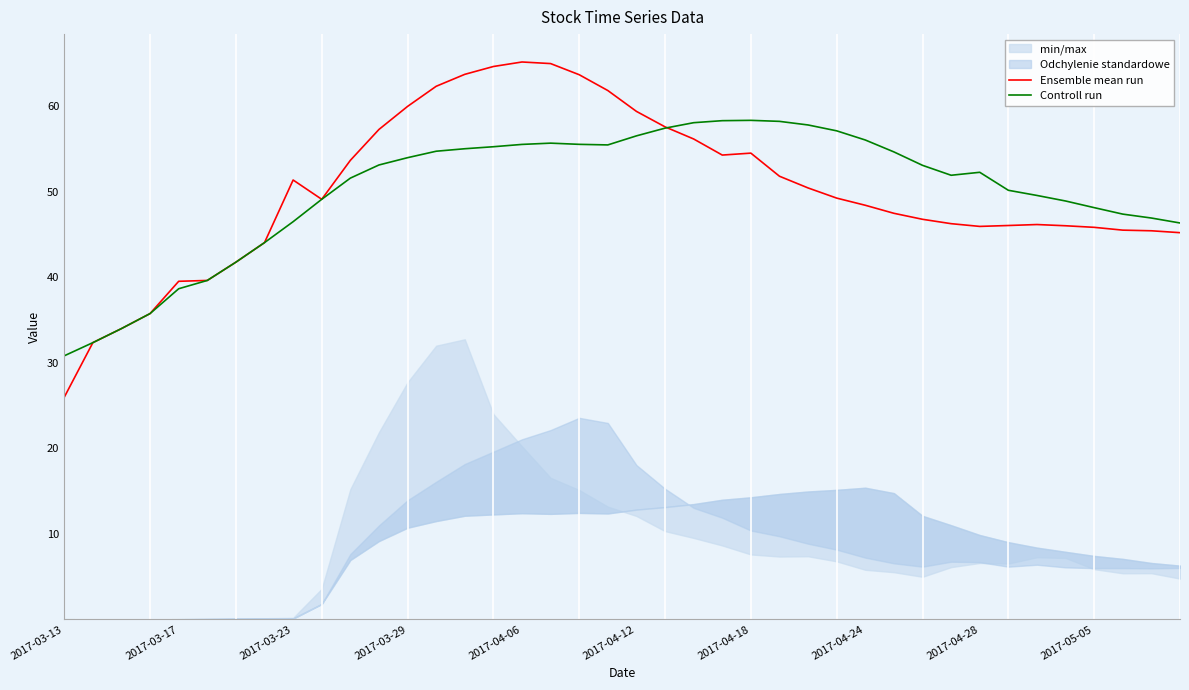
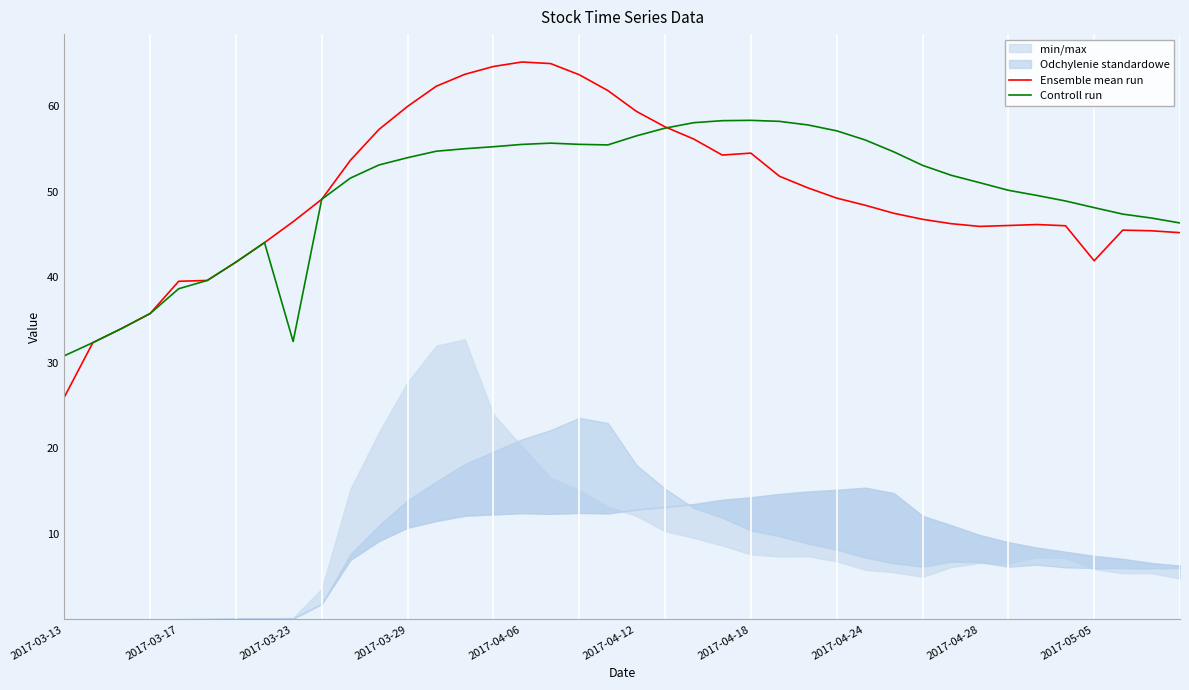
  {
    "Ensemble mean run": {
      "2017-03-13": 26,
      "2017-03-17": 40,
-     "2017-03-23": 51,
+     "2017-03-23": 46,
      "2017-03-29": 60,
      "2017-04-06": 65,
      "2017-04-12": 59,
      "2017-04-18": 55,
      "2017-04-24": 48,
      "2017-04-28": 46,
-     "2017-05-05": 46
+     "2017-05-05": 42
    },
    "Controll run": {
      "2017-03-13": 31,
      "2017-03-17": 39,
-     "2017-03-23": 46,
+     "2017-03-23": 32,
      "2017-03-29": 54,
      "2017-04-06": 56,
      "2017-04-12": 57,
      "2017-04-18": 58,
      "2017-04-24": 56,
-     "2017-04-28": 52,
+     "2017-04-28": 51,
      "2017-05-05": 48
    }
  }
